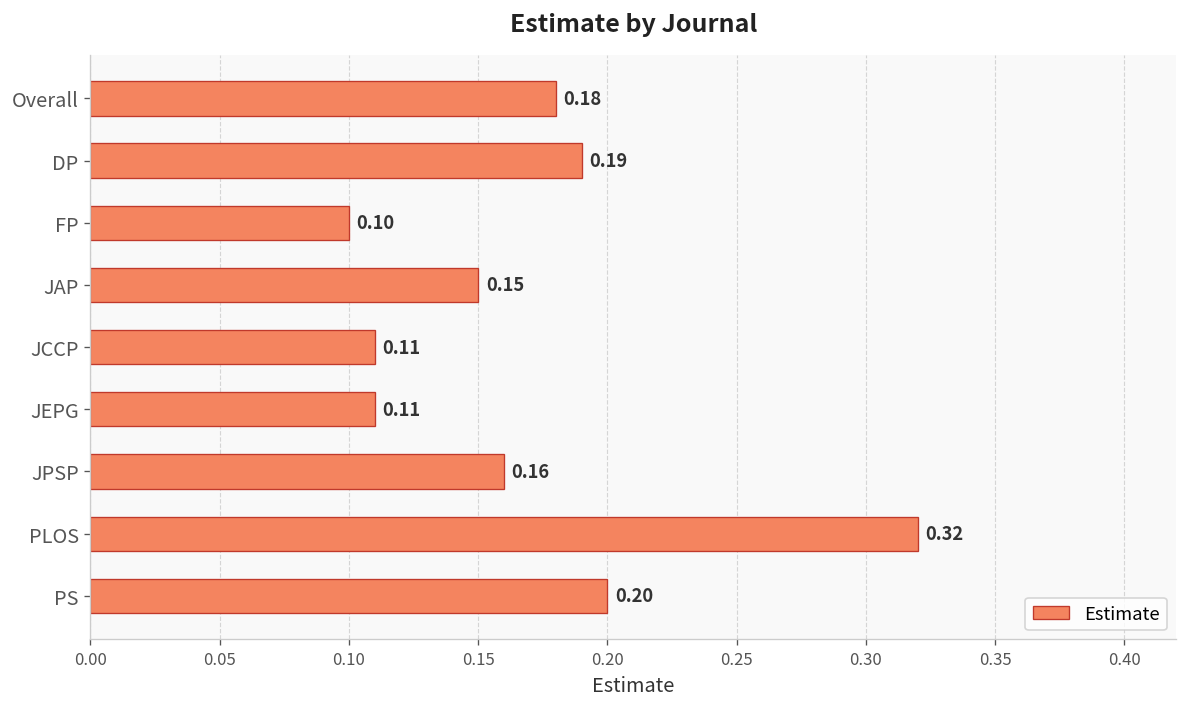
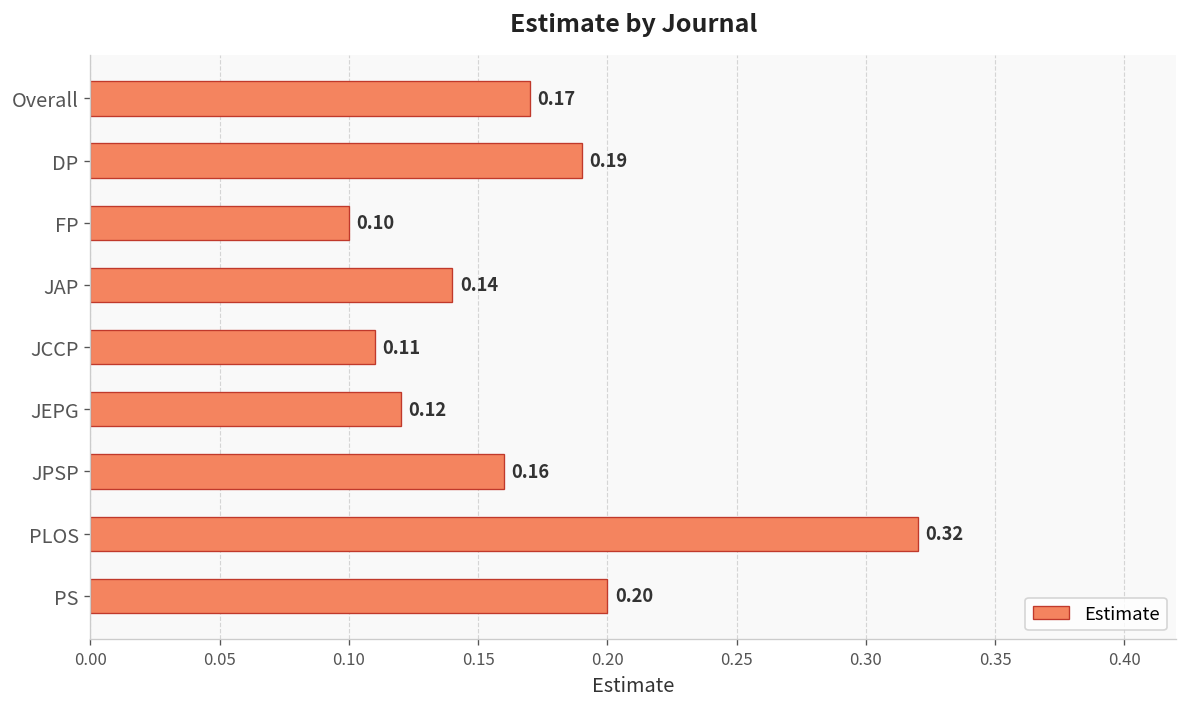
  {
-   "Overall": 0.18,
+   "Overall": 0.17,
    "DP": 0.19,
    "FP": 0.10,
-   "JAP": 0.15,
+   "JAP": 0.14,
    "JCCP": 0.11,
-   "JEPG": 0.11,
+   "JEPG": 0.12,
    "JPSP": 0.16,
    "PLOS": 0.32,
    "PS": 0.20
  }
